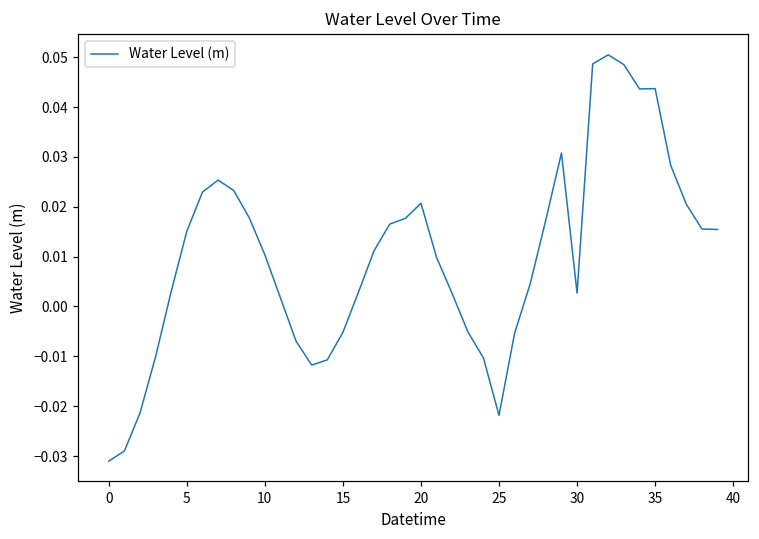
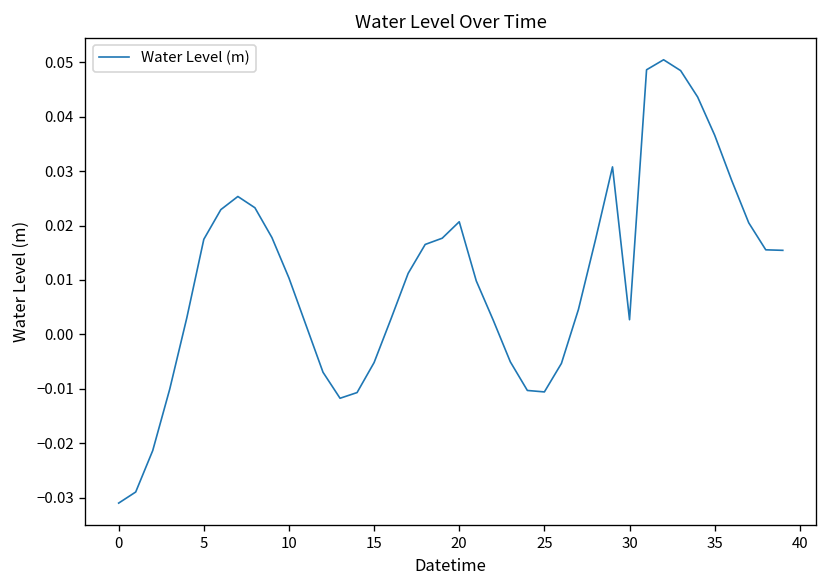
  {
    "0": -0.031,
-   "5": 0.015,
+   "5": 0.017,
    "10": 0.010,
    "15": -0.005,
    "20": 0.021,
-   "25": -0.022,
+   "25": -0.011,
    "30": 0.003,
-   "35": 0.044
+   "35": 0.037
  }
